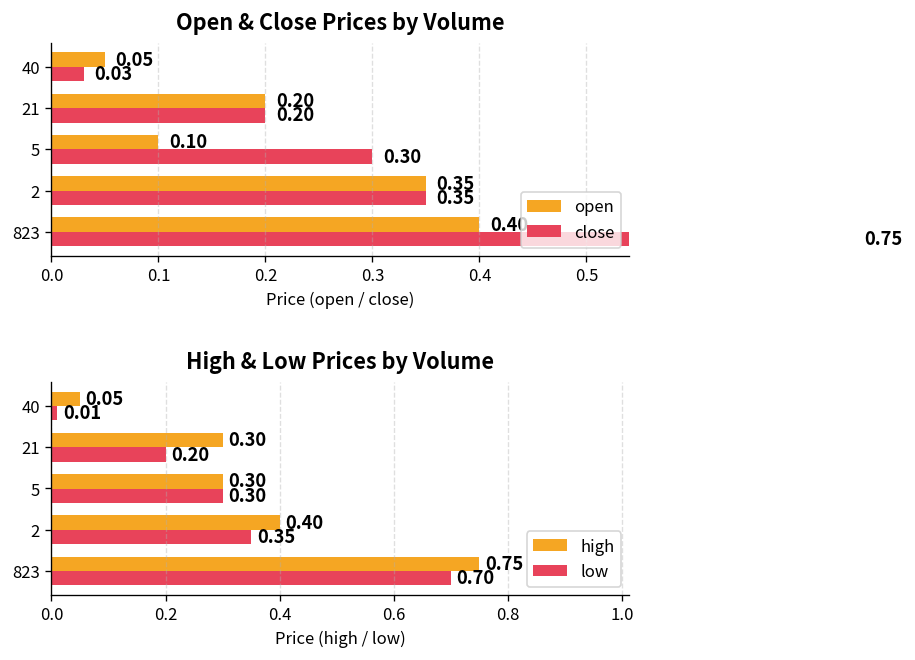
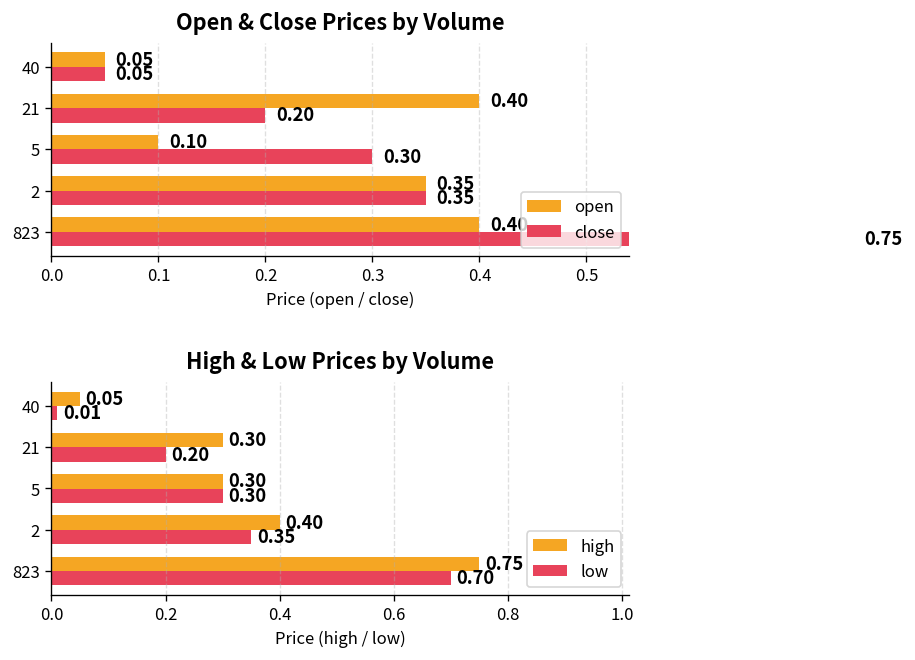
  {
    "Open & Close Prices by Volume": {
      "open": {
        "40": 0.05,
-       "21": 0.20,
+       "21": 0.40,
        "5": 0.10
      },
      "close": {
-       "40": 0.03,
+       "40": 0.05,
        "5": 0.30
      }
    },
    "High & Low Prices by Volume": {
      "high": {
        "40": 0.05,
        "21": 0.30,
        "2": 0.40,
        "823": 0.75
      },
      "low": {
        "40": 0.01,
        "21": 0.20,
        "2": 0.35,
        "823": 0.70
      }
    }
  }
